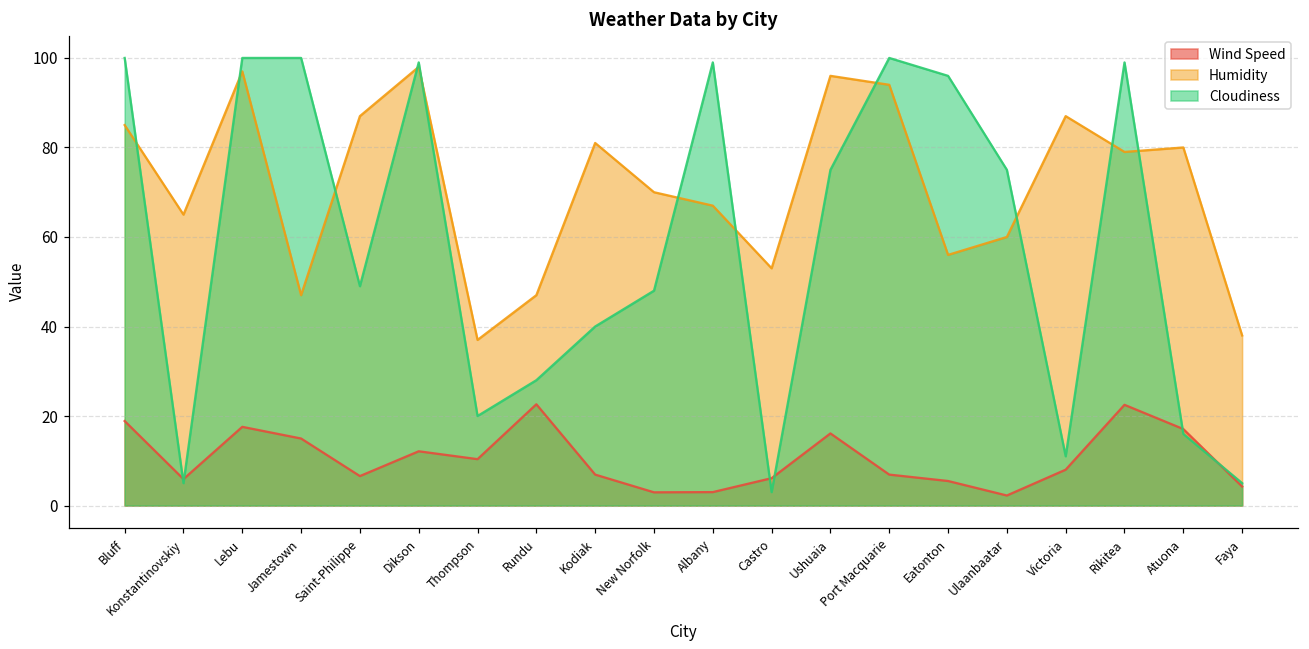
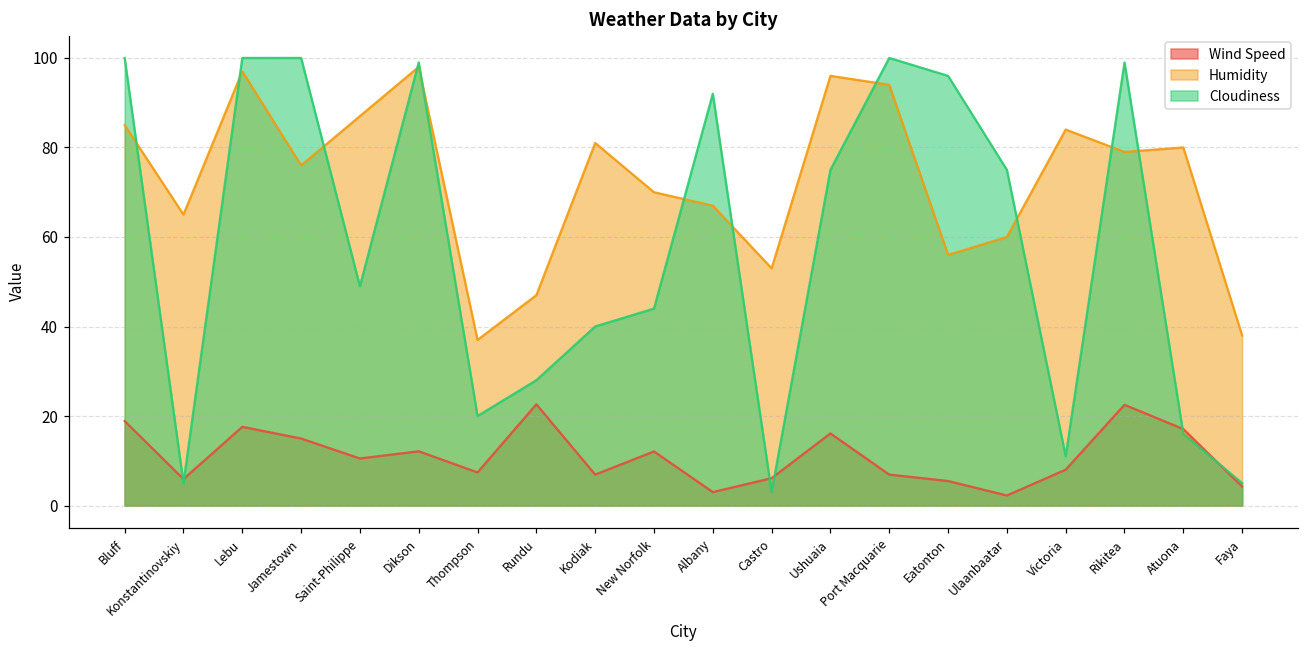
  {
    "Wind Speed": {
      "Bluff": 19,
      "Konstantinovskiy": 6,
      "Lebu": 18,
      "Jamestown": 15,
-     "Saint-Philippe": 7,
+     "Saint-Philippe": 11,
      "Dikson": 12,
-     "Thompson": 10,
+     "Thompson": 7,
      "Rundu": 23,
      "Kodiak": 7,
-     "New Norfolk": 3,
+     "New Norfolk": 12,
      "Albany": 3,
      "Castro": 6,
      "Ushuaia": 16,
      "Port Macquarie": 7,
      "Eatonton": 5,
      "Ulaanbaatar": 2,
      "Victoria": 8,
      "Rikitea": 23,
      "Atuona": 17,
      "Faya": 4
    },
    "Humidity": {
      "Bluff": 85,
      "Konstantinovskiy": 65,
      "Lebu": 97,
-     "Jamestown": 47,
+     "Jamestown": 76,
      "Saint-Philippe": 87,
      "Dikson": 98,
      "Thompson": 37,
      "Rundu": 47,
      "Kodiak": 81,
      "New Norfolk": 70,
      "Albany": 67,
      "Castro": 53,
      "Ushuaia": 96,
      "Port Macquarie": 94,
      "Eatonton": 56,
      "Ulaanbaatar": 60,
-     "Victoria": 87,
+     "Victoria": 84,
      "Rikitea": 79,
      "Atuona": 80,
      "Faya": 38
    },
    "Cloudiness": {
      "Bluff": 100,
      "Konstantinovskiy": 5,
      "Lebu": 100,
      "Jamestown": 100,
      "Saint-Philippe": 49,
      "Dikson": 99,
      "Thompson": 20,
      "Rundu": 28,
      "Kodiak": 40,
-     "New Norfolk": 48,
-     "Albany": 99,
+     "New Norfolk": 44,
+     "Albany": 92,
      "Castro": 3,
      "Ushuaia": 75,
      "Port Macquarie": 100,
      "Eatonton": 96,
      "Ulaanbaatar": 75,
      "Victoria": 11,
      "Rikitea": 99,
      "Atuona": 16,
      "Faya": 5
    }
  }
